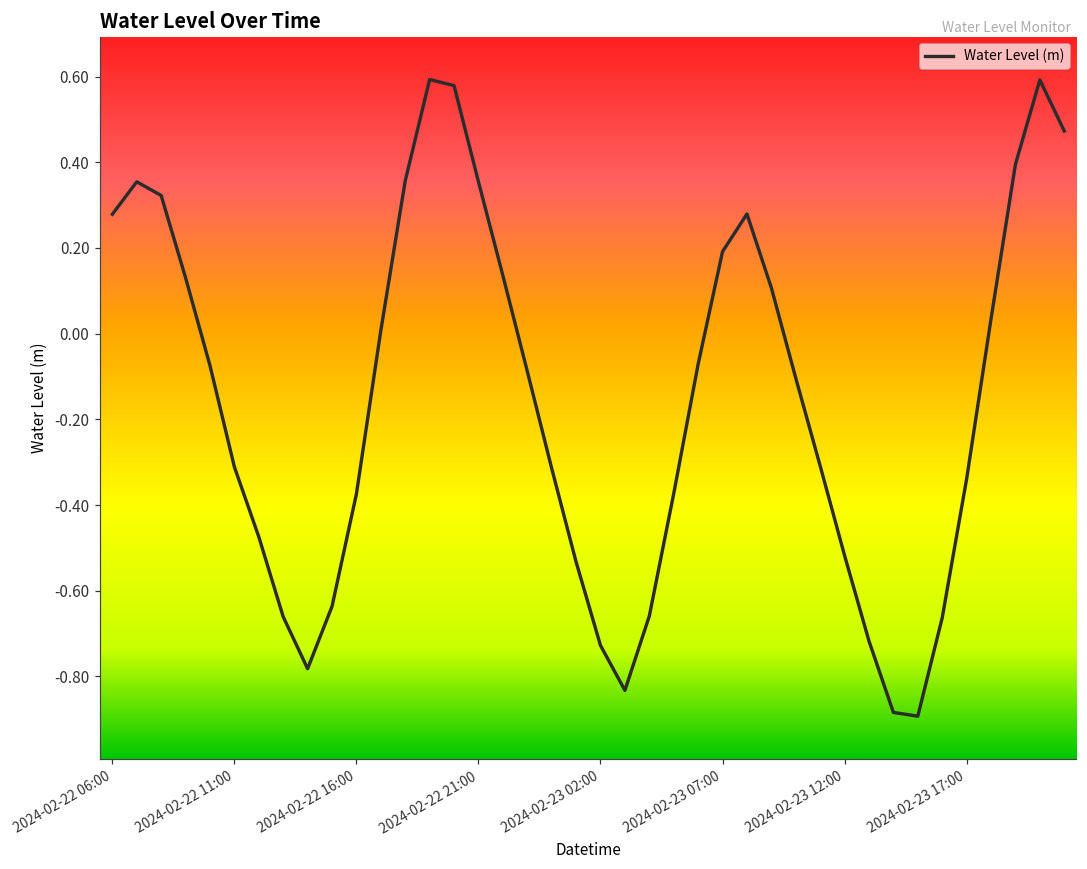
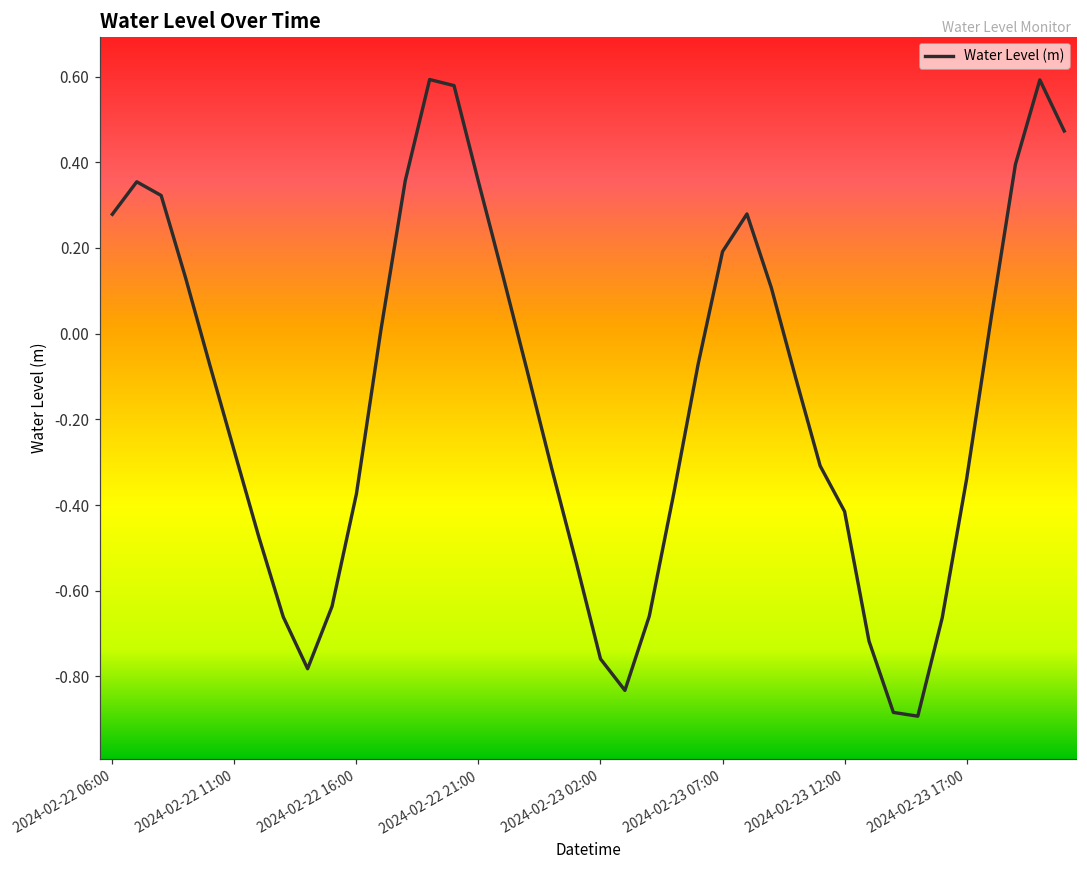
  {
    "2024-02-22 06:00": 0.28,
-   "2024-02-22 11:00": -0.31,
+   "2024-02-22 11:00": -0.27,
    "2024-02-22 16:00": -0.37,
    "2024-02-22 21:00": 0.35,
-   "2024-02-23 02:00": -0.73,
+   "2024-02-23 02:00": -0.76,
    "2024-02-23 07:00": 0.19,
-   "2024-02-23 12:00": -0.52,
+   "2024-02-23 12:00": -0.41,
    "2024-02-23 17:00": -0.34
  }
